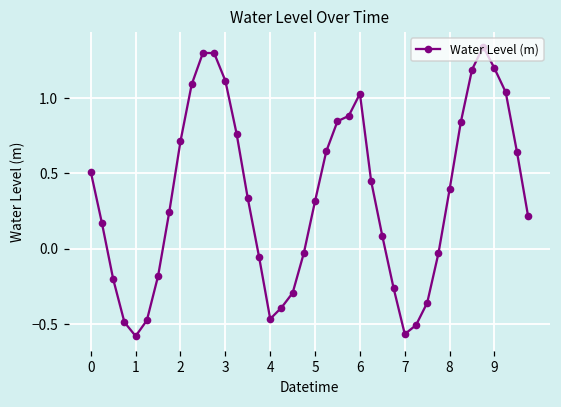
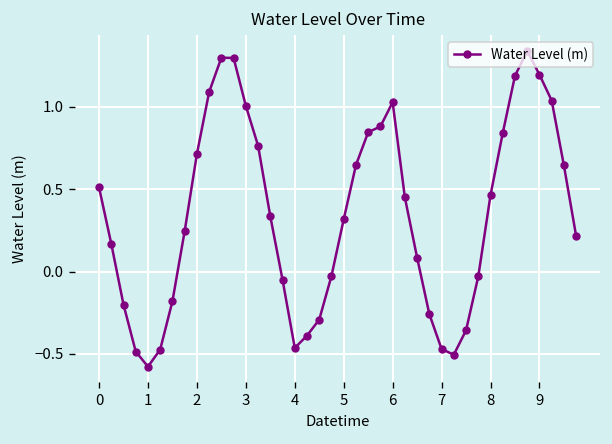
  {
    "0": 0.51,
    "1": -0.58,
    "2": 0.71,
-   "3": 1.11,
+   "3": 1.01,
    "4": -0.46,
    "5": 0.32,
    "6": 1.03,
-   "7": -0.56,
-   "8": 0.40,
+   "7": -0.47,
+   "8": 0.46,
    "9": 1.20
  }
